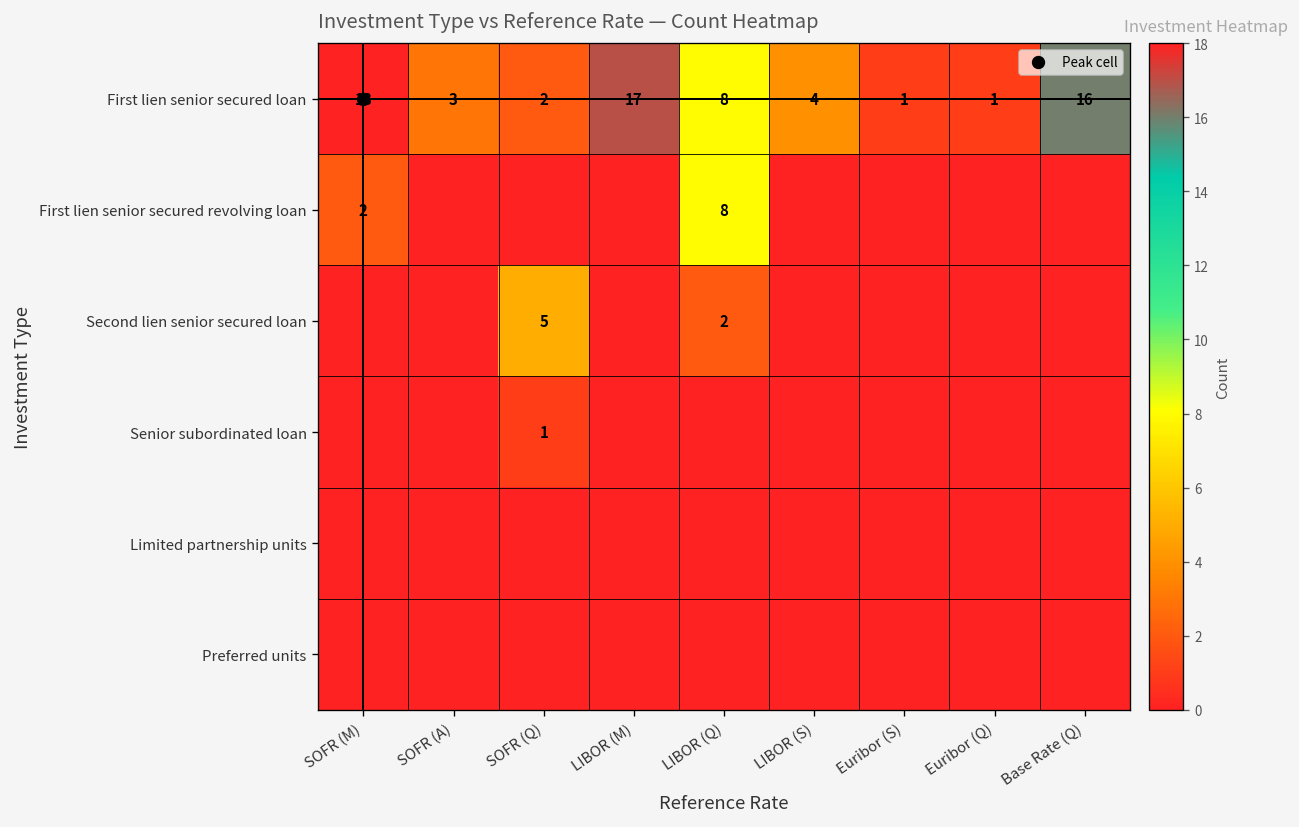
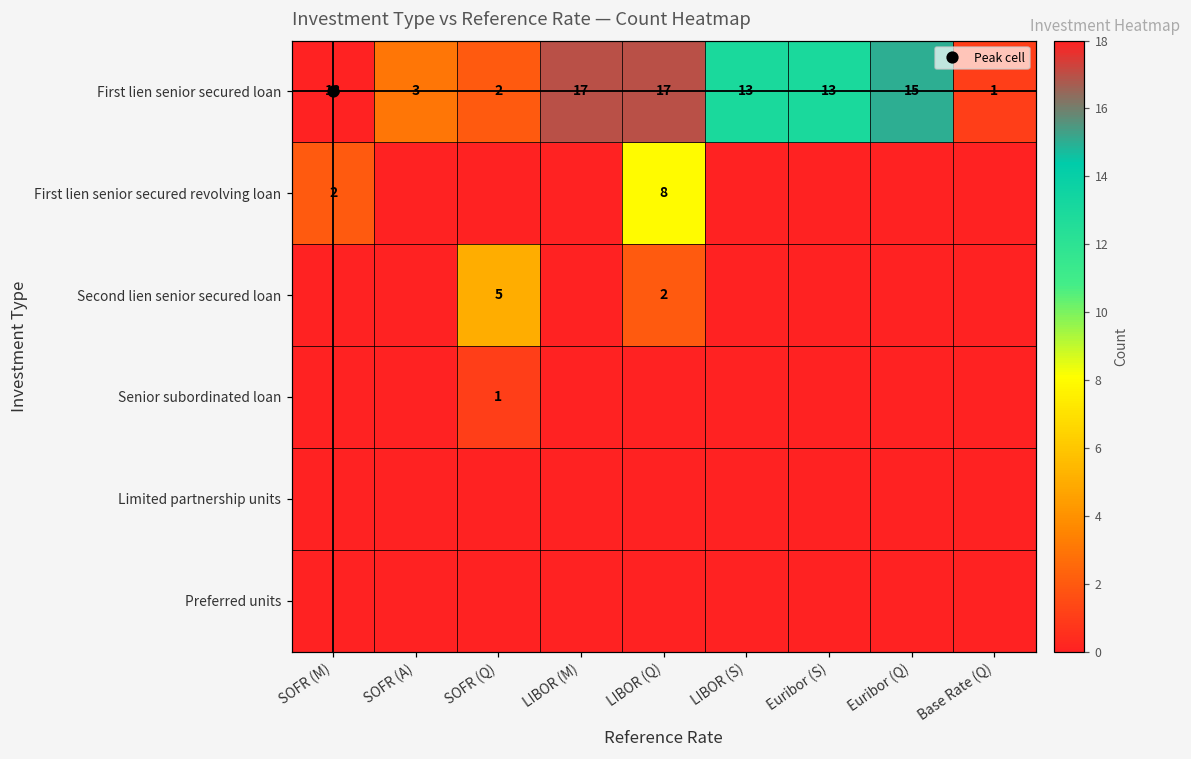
  {
    "First lien senior secured loan": {
      "SOFR (A)": 3,
      "SOFR (Q)": 2,
      "LIBOR (M)": 17,
-     "LIBOR (Q)": 8,
-     "LIBOR (S)": 4,
-     "Euribor (S)": 1,
-     "Euribor (Q)": 1,
-     "Base Rate (Q)": 16
+     "LIBOR (Q)": 17,
+     "LIBOR (S)": 13,
+     "Euribor (S)": 13,
+     "Euribor (Q)": 15,
+     "Base Rate (Q)": 1
    },
    "First lien senior secured revolving loan": {
      "SOFR (M)": 2,
      "LIBOR (Q)": 8
    },
    "Second lien senior secured loan": {
      "SOFR (Q)": 5,
      "LIBOR (Q)": 2
    },
    "Senior subordinated loan": {
      "SOFR (Q)": 1
    }
  }
